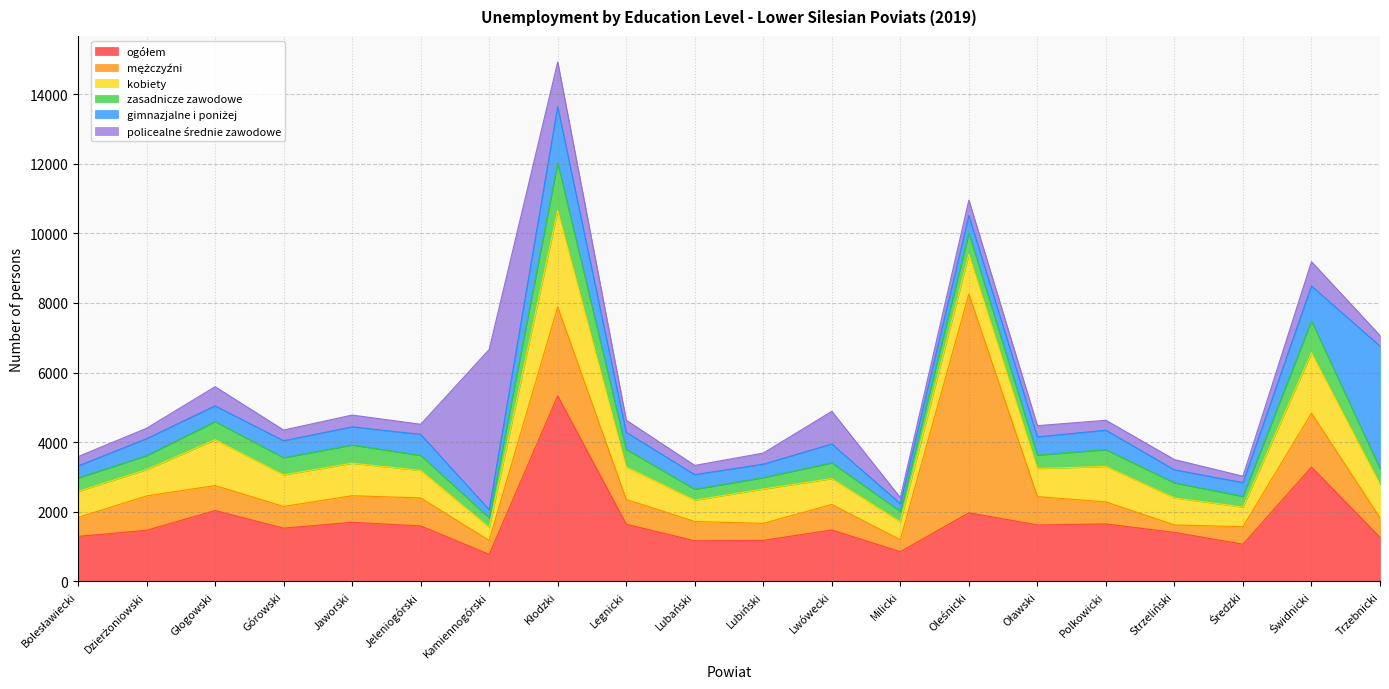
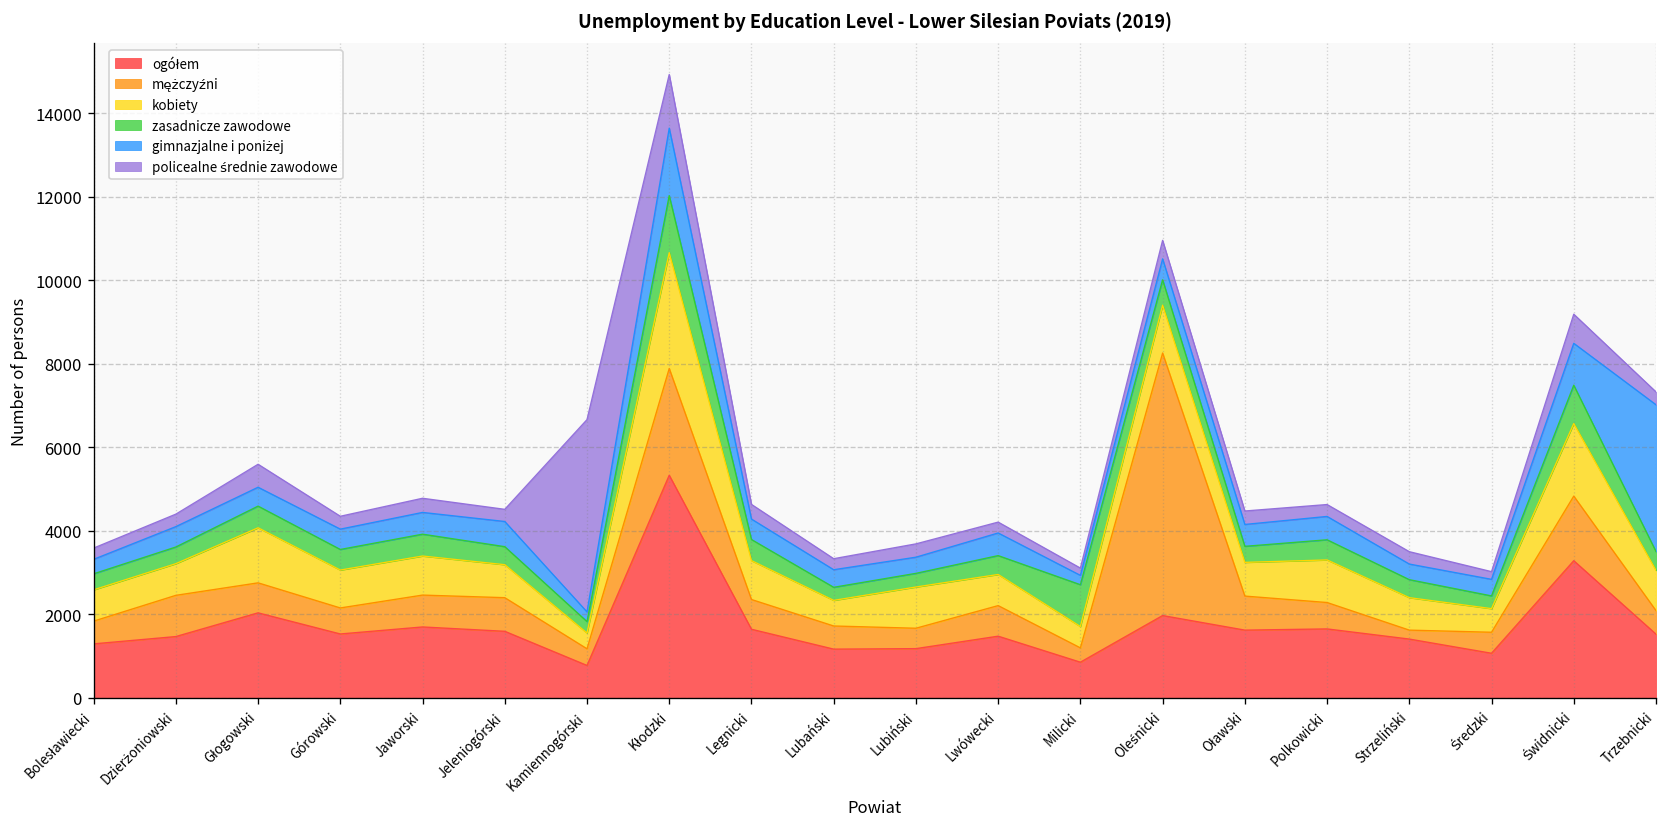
  {
    "ogółem": {
      "Bolesławiecki": 1300,
      "Dzierżoniowski": 1500,
      "Głogowski": 2000,
      "Górowski": 1500,
      "Jaworski": 1700,
      "Jeleniogórski": 1600,
      "Kamiennogórski": 800,
      "Kłodzki": 5300,
      "Legnicki": 1600,
      "Lubański": 1200,
      "Lubiński": 1200,
      "Lwówecki": 1500,
      "Milicki": 900,
      "Oleśnicki": 2000,
      "Oławski": 1600,
      "Polkowicki": 1700,
      "Strzeliński": 1400,
      "Średzki": 1100,
      "Świdnicki": 3300,
-     "Trzebnicki": 1300
+     "Trzebnicki": 1500
    },
    "mężczyźni": {
      "Bolesławiecki": 500,
      "Dzierżoniowski": 1000,
      "Głogowski": 700,
      "Górowski": 600,
      "Jaworski": 800,
      "Jeleniogórski": 800,
      "Kamiennogórski": 400,
      "Kłodzki": 2600,
      "Legnicki": 700,
      "Lubański": 600,
      "Lubiński": 500,
      "Lwówecki": 700,
      "Milicki": 300,
      "Oleśnicki": 6300,
      "Oławski": 800,
      "Polkowicki": 600,
      "Strzeliński": 200,
      "Średzki": 500,
      "Świdnicki": 1500,
      "Trzebnicki": 600
    },
    "kobiety": {
      "Bolesławiecki": 700,
      "Dzierżoniowski": 800,
      "Głogowski": 1300,
      "Górowski": 900,
      "Jaworski": 900,
      "Jeleniogórski": 800,
      "Kamiennogórski": 400,
      "Kłodzki": 2800,
      "Legnicki": 900,
      "Lubański": 600,
      "Lubiński": 1000,
      "Lwówecki": 700,
      "Milicki": 500,
      "Oleśnicki": 1100,
      "Oławski": 800,
      "Polkowicki": 1000,
      "Strzeliński": 800,
      "Średzki": 600,
      "Świdnicki": 1700,
      "Trzebnicki": 1000
    },
    "zasadnicze zawodowe": {
      "Bolesławiecki": 400,
      "Dzierżoniowski": 400,
      "Głogowski": 500,
      "Górowski": 500,
      "Jaworski": 500,
      "Jeleniogórski": 400,
      "Kamiennogórski": 300,
      "Kłodzki": 1400,
      "Legnicki": 500,
      "Lubański": 300,
      "Lubiński": 300,
      "Lwówecki": 500,
-     "Milicki": 300,
+     "Milicki": 1000,
      "Oleśnicki": 600,
      "Oławski": 400,
      "Polkowicki": 500,
      "Strzeliński": 400,
      "Średzki": 300,
      "Świdnicki": 900,
      "Trzebnicki": 500
    },
    "gimnazjalne i poniżej": {
      "Bolesławiecki": 300,
      "Dzierżoniowski": 500,
      "Głogowski": 500,
      "Górowski": 500,
      "Jaworski": 500,
      "Jeleniogórski": 600,
      "Kamiennogórski": 200,
      "Kłodzki": 1600,
      "Legnicki": 500,
      "Lubański": 400,
      "Lubiński": 400,
      "Lwówecki": 500,
      "Milicki": 200,
      "Oleśnicki": 500,
      "Oławski": 500,
      "Polkowicki": 600,
      "Strzeliński": 400,
      "Średzki": 400,
      "Świdnicki": 1000,
      "Trzebnicki": 3500
    },
    "policealne średnie zawodowe": {
      "Bolesławiecki": 300,
      "Dzierżoniowski": 300,
      "Głogowski": 600,
      "Górowski": 300,
      "Jaworski": 300,
      "Jeleniogórski": 300,
      "Kamiennogórski": 4600,
      "Kłodzki": 1300,
      "Legnicki": 400,
      "Lubański": 300,
      "Lubiński": 300,
-     "Lwówecki": 900,
+     "Lwówecki": 300,
      "Milicki": 200,
      "Oleśnicki": 400,
      "Oławski": 300,
      "Polkowicki": 300,
      "Strzeliński": 300,
      "Średzki": 200,
      "Świdnicki": 700,
      "Trzebnicki": 300
    }
  }
